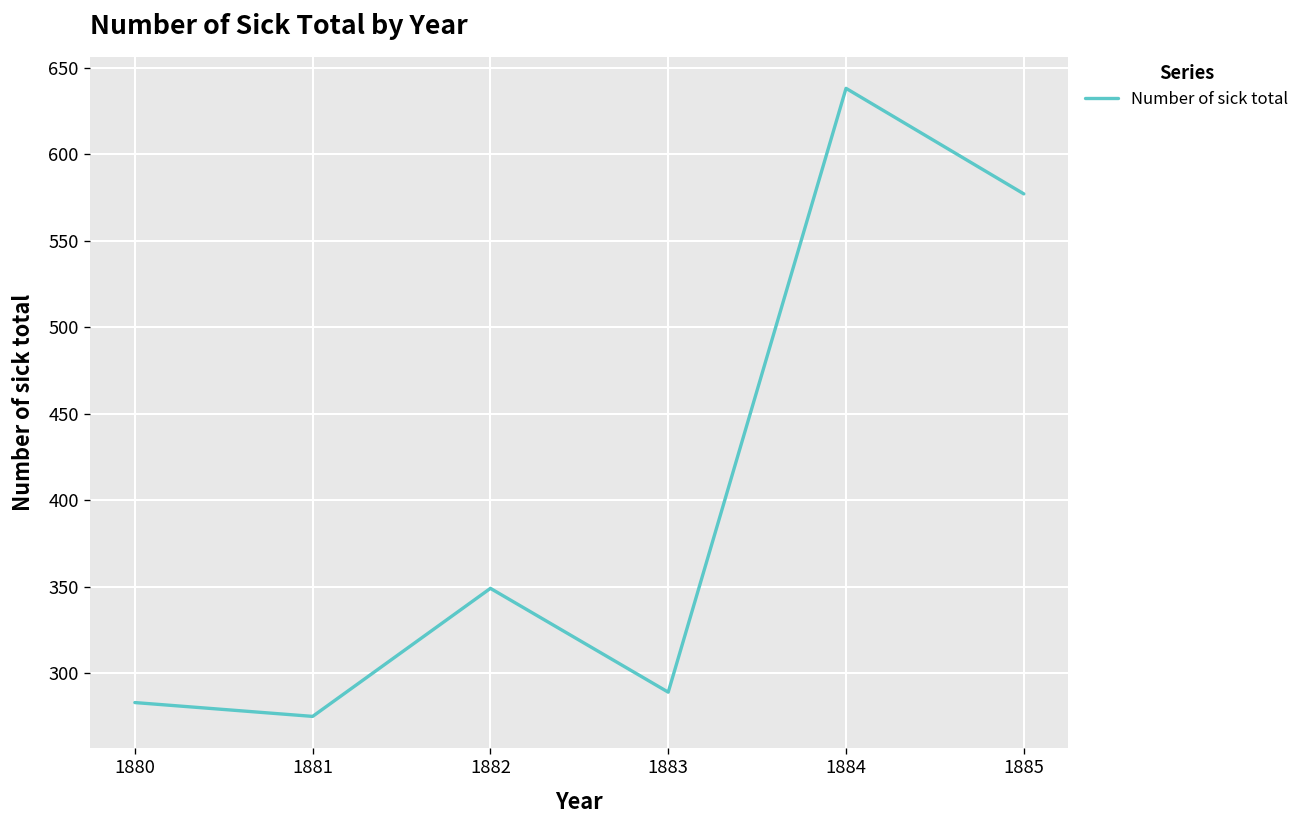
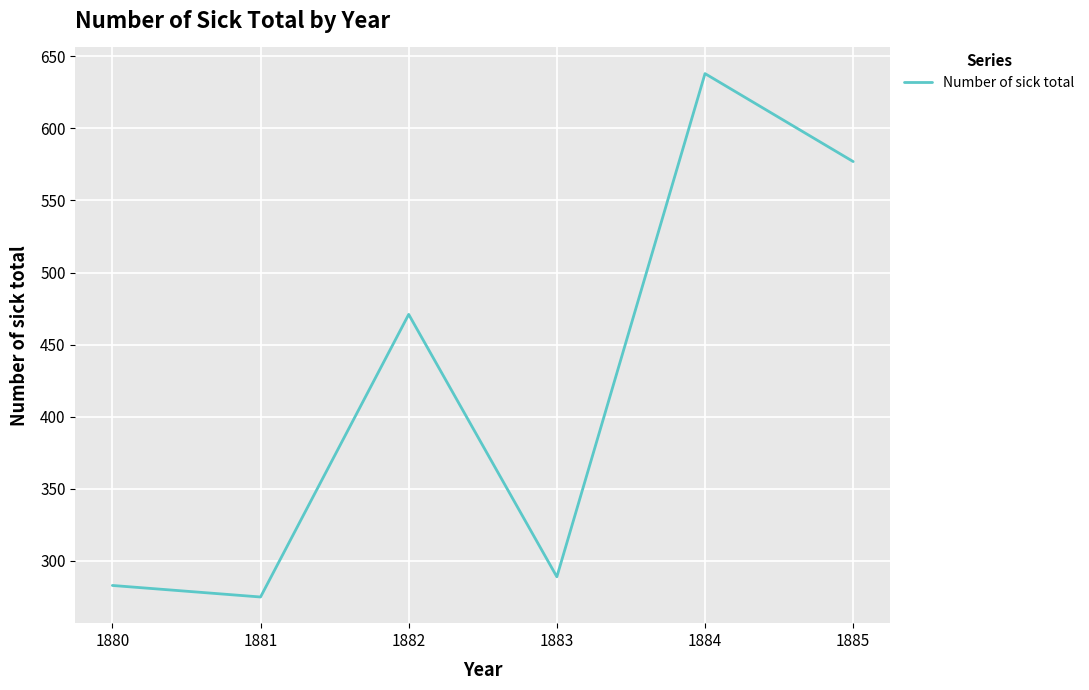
  {
    "1880": 283,
    "1881": 275,
-   "1882": 349,
+   "1882": 471,
    "1883": 289,
    "1884": 638,
    "1885": 577
  }
